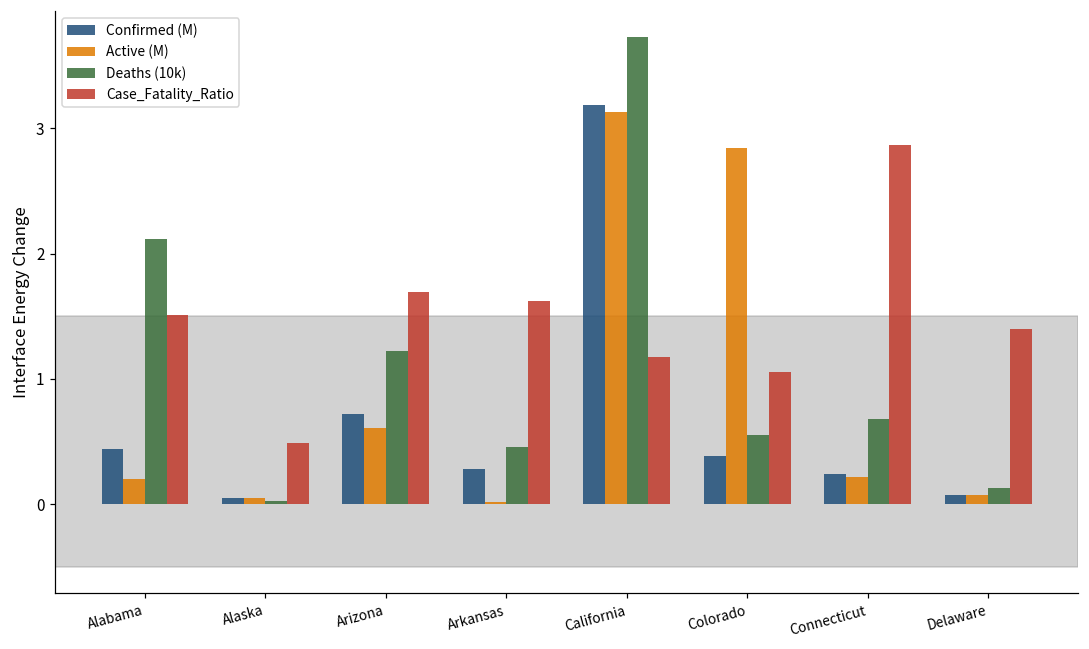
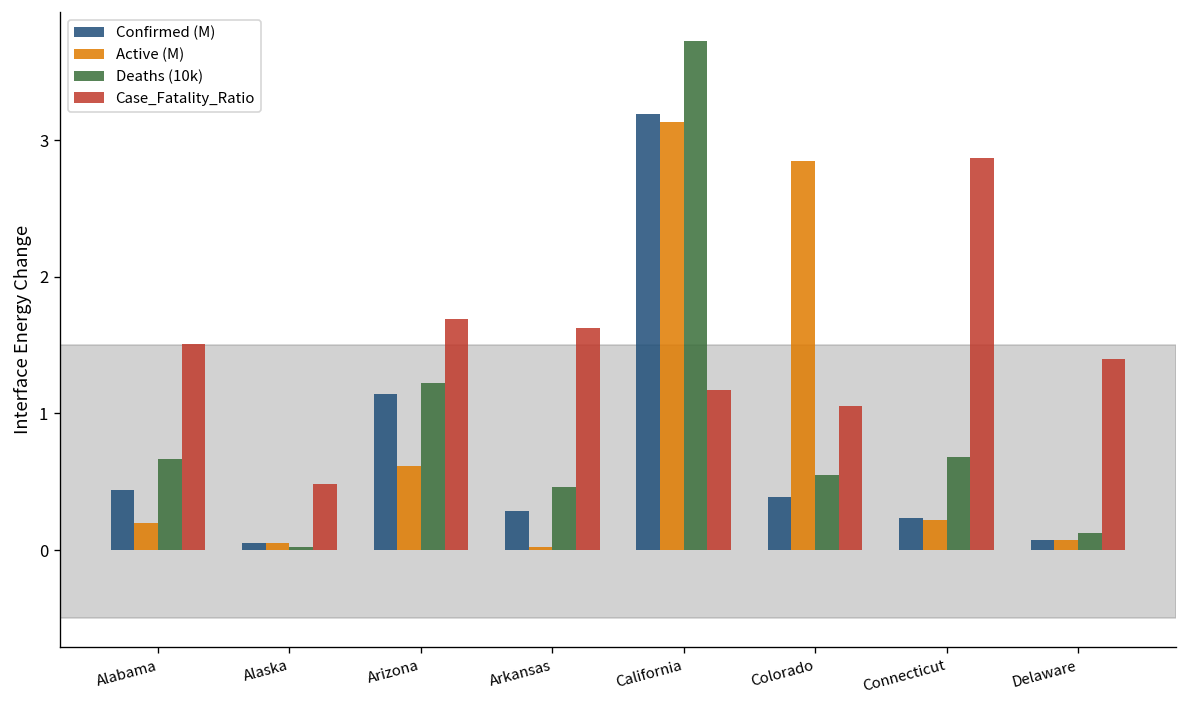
  {
    "Confirmed (M)": {
      "Alabama": 0.44,
      "Alaska": 0.05,
-     "Arizona": 0.72,
+     "Arizona": 1.14,
      "Arkansas": 0.28,
      "California": 3.19,
      "Colorado": 0.39,
      "Connecticut": 0.24,
      "Delaware": 0.07
    },
    "Active (M)": {
      "Alabama": 0.20,
      "Alaska": 0.05,
      "Arizona": 0.61,
      "California": 3.13,
      "Colorado": 2.85,
      "Connecticut": 0.22,
      "Delaware": 0.07
    },
    "Deaths (10k)": {
-     "Alabama": 2.12,
+     "Alabama": 0.67,
      "Alaska": 0.03,
      "Arizona": 1.22,
      "Arkansas": 0.46,
      "California": 3.73,
      "Colorado": 0.55,
      "Connecticut": 0.68,
      "Delaware": 0.13
    },
    "Case_Fatality_Ratio": {
      "Alabama": 1.51,
      "Alaska": 0.49,
      "Arizona": 1.69,
      "Arkansas": 1.62,
      "California": 1.17,
      "Colorado": 1.06,
      "Connecticut": 2.87,
      "Delaware": 1.40
    }
  }
